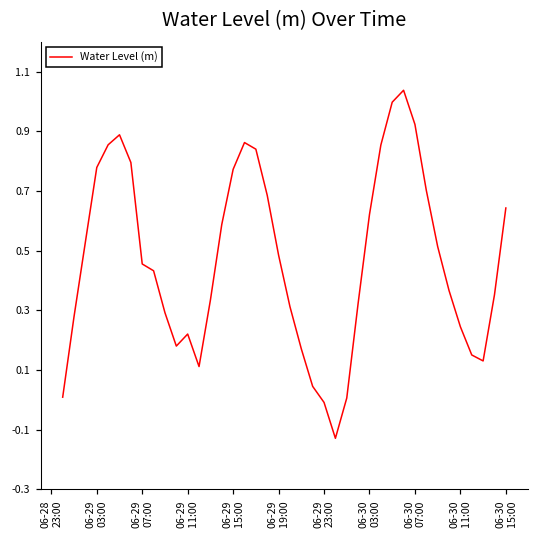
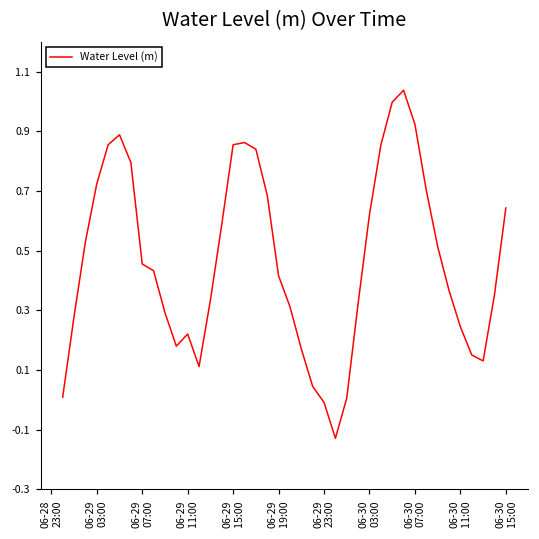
  {
-   "06-29 03:00": 0.78,
+   "06-29 03:00": 0.72,
    "06-29 07:00": 0.46,
    "06-29 11:00": 0.22,
-   "06-29 15:00": 0.77,
-   "06-29 19:00": 0.49,
+   "06-29 15:00": 0.86,
+   "06-29 19:00": 0.42,
    "06-29 23:00": -0.01,
    "06-30 03:00": 0.62,
    "06-30 07:00": 0.92,
    "06-30 11:00": 0.25,
    "06-30 15:00": 0.64
  }
